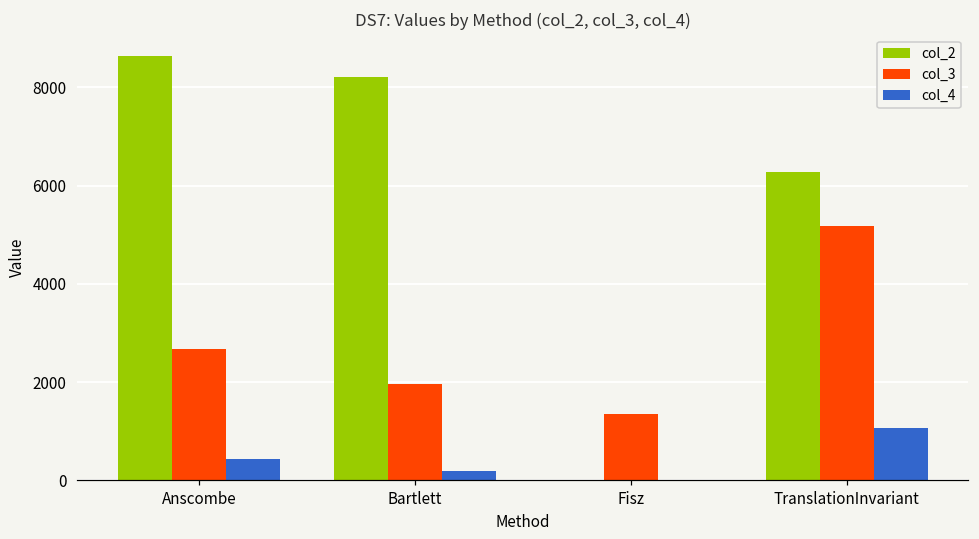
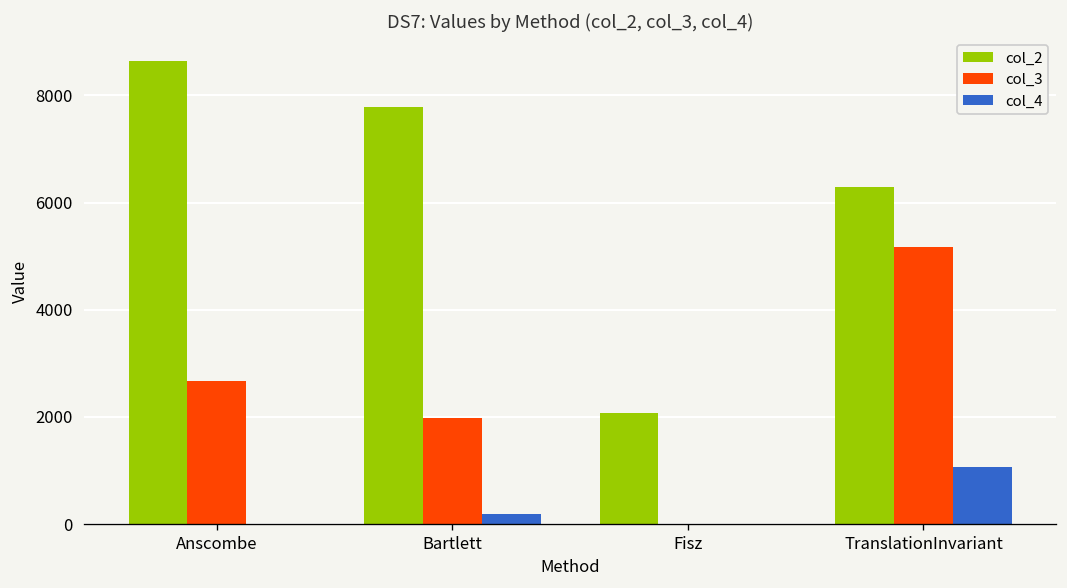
  {
    "col_2": {
      "Anscombe": 8600,
-     "Bartlett": 8200,
-     "Fisz": 0,
+     "Bartlett": 7800,
+     "Fisz": 2100,
      "TranslationInvariant": 6300
    },
    "col_3": {
      "Anscombe": 2700,
      "Bartlett": 2000,
-     "Fisz": 1300,
+     "Fisz": 0,
      "TranslationInvariant": 5200
    },
    "col_4": {
-     "Anscombe": 400,
+     "Anscombe": 0,
      "Bartlett": 200,
      "TranslationInvariant": 1100
    }
  }
